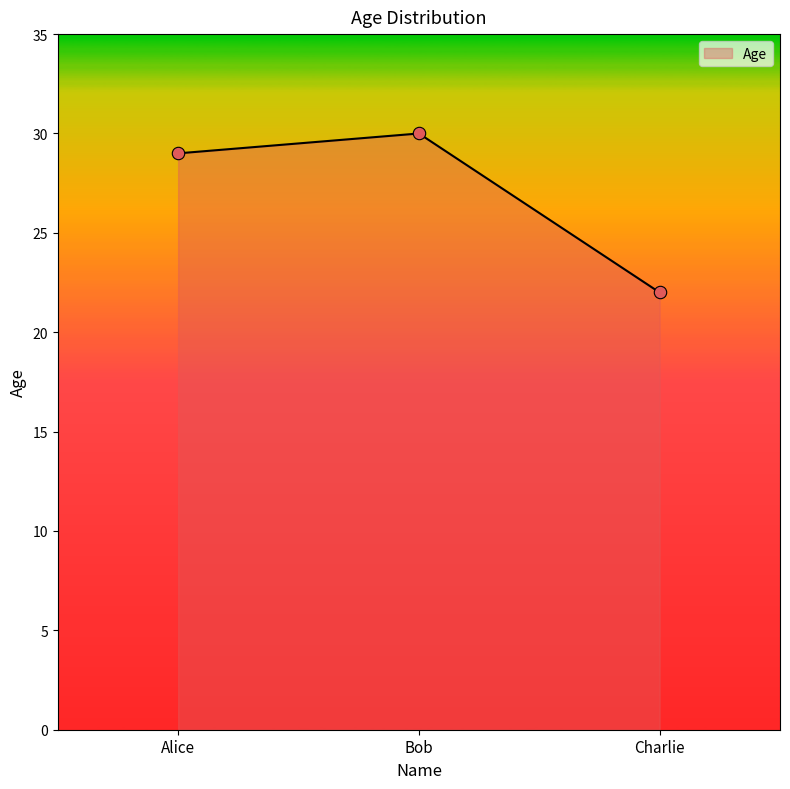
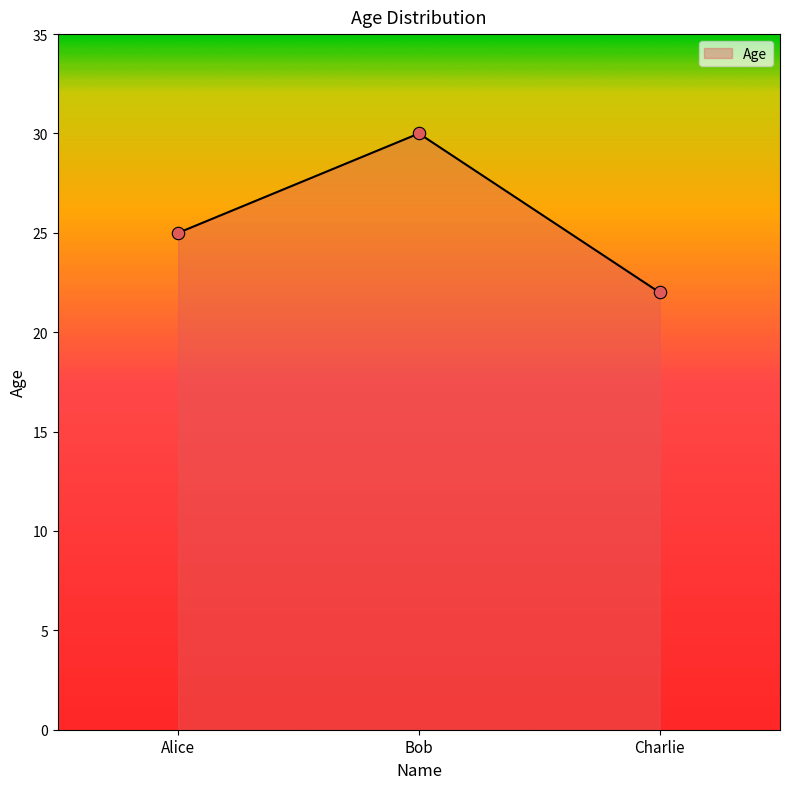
  {
-   "Alice": 29,
+   "Alice": 25,
    "Bob": 30,
    "Charlie": 22
  }
